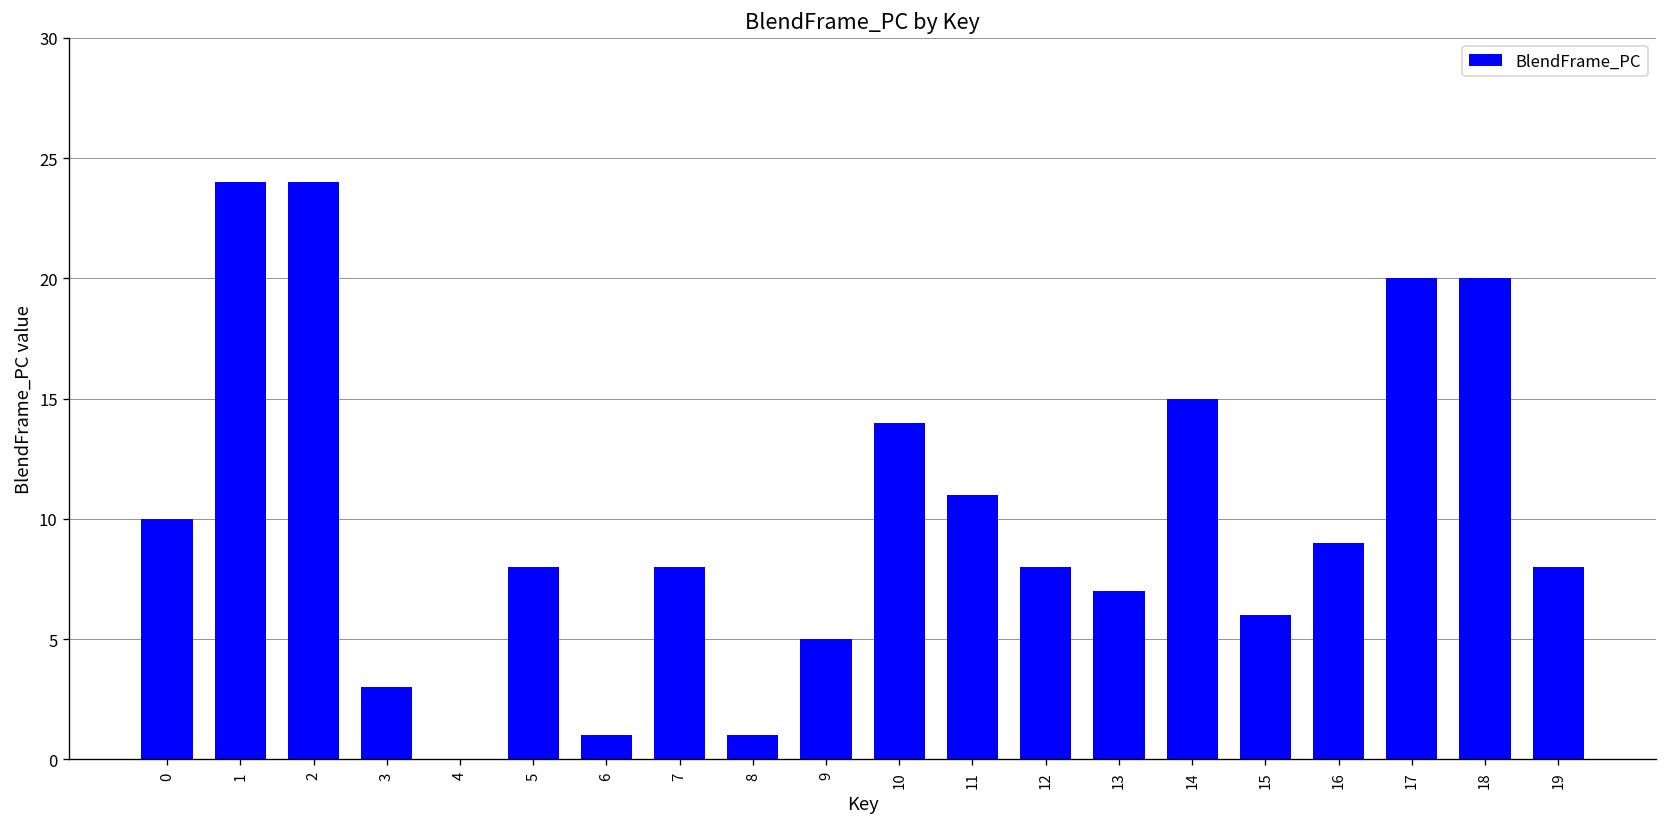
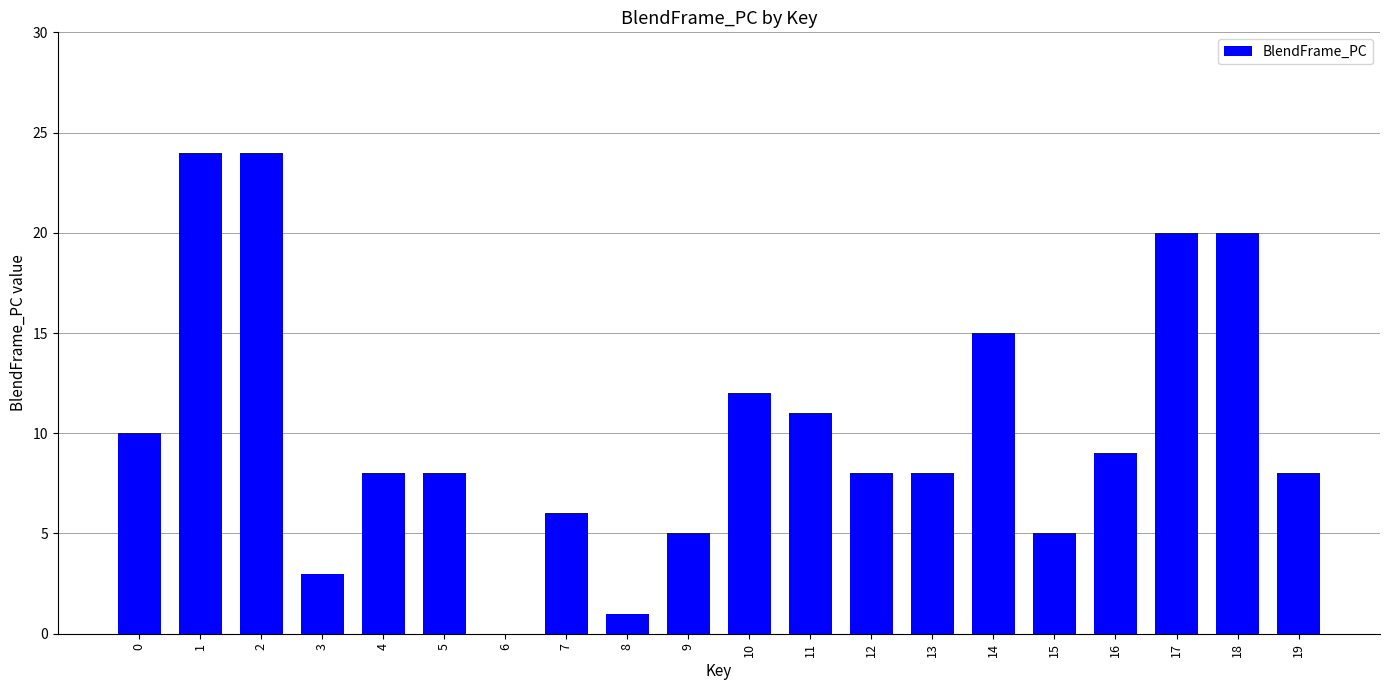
  {
    "0": 10,
    "1": 24,
    "2": 24,
    "3": 3,
-   "4": 0,
+   "4": 8,
    "5": 8,
-   "6": 1,
-   "7": 8,
+   "6": 0,
+   "7": 6,
    "8": 1,
    "9": 5,
-   "10": 14,
+   "10": 12,
    "11": 11,
    "12": 8,
-   "13": 7,
+   "13": 8,
    "14": 15,
-   "15": 6,
+   "15": 5,
    "16": 9,
    "17": 20,
    "18": 20,
    "19": 8
  }
